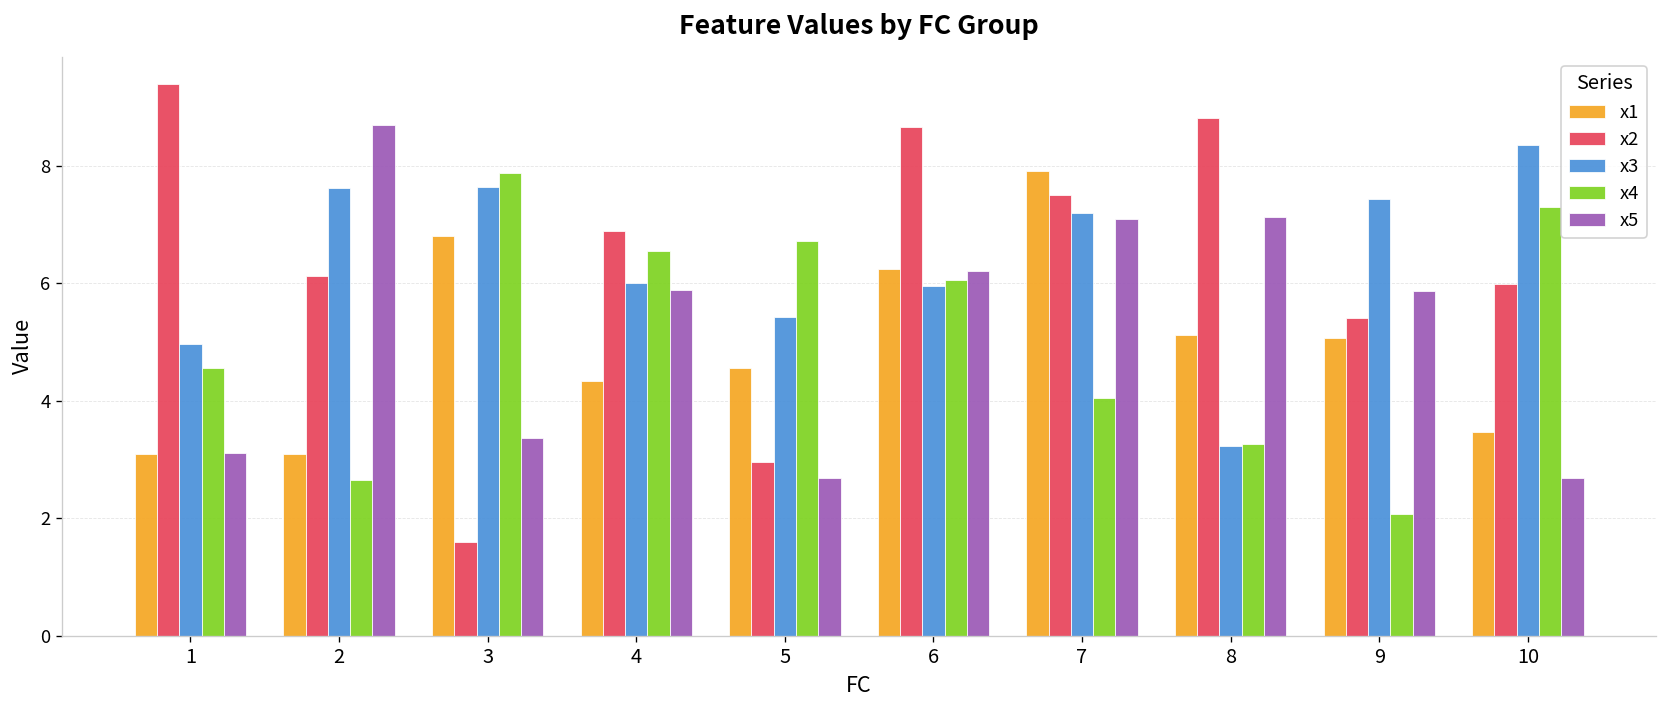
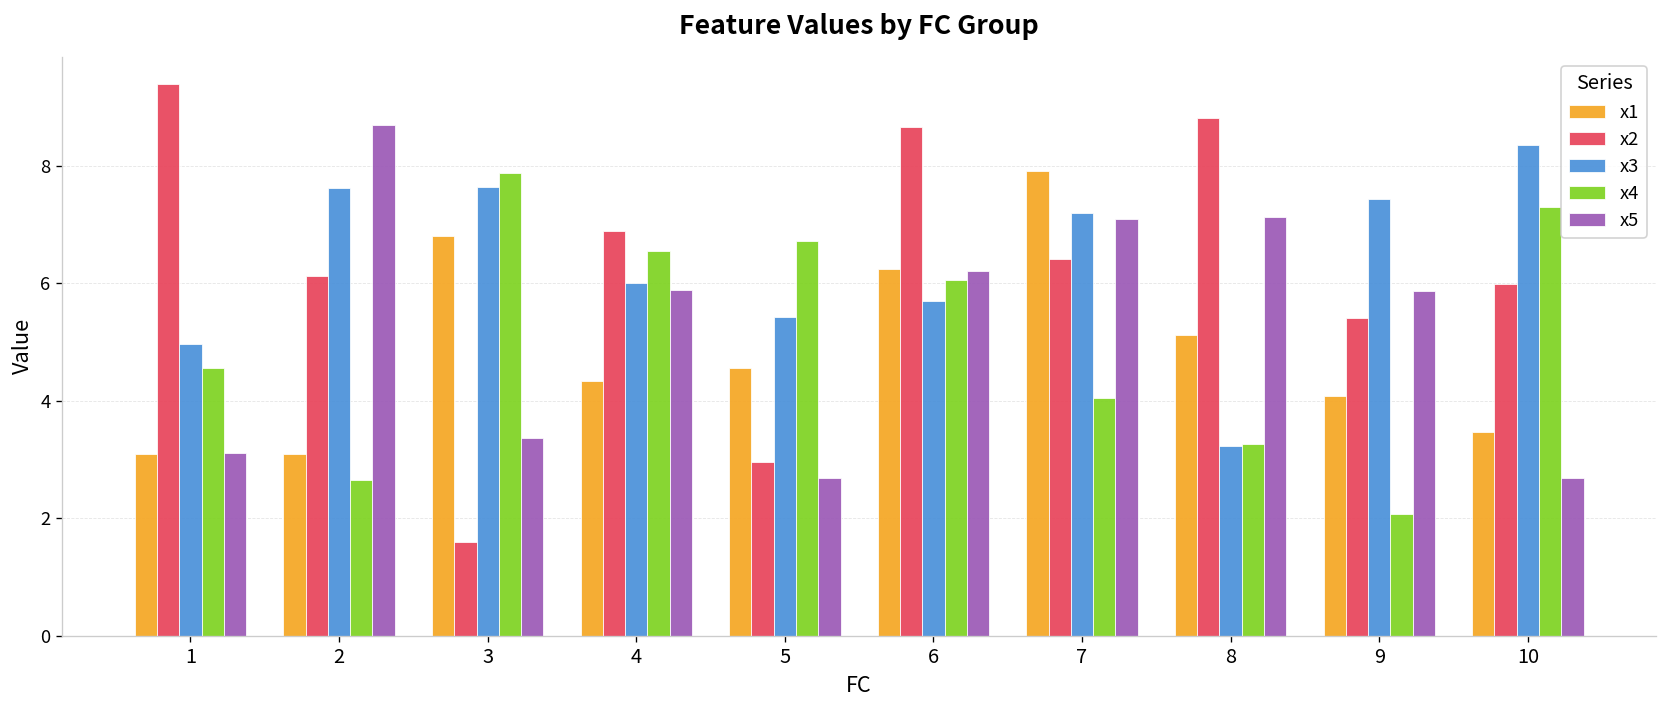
  {
    "x1": {
      "1": 3.1,
      "2": 3.1,
      "3": 6.8,
      "4": 4.3,
      "5": 4.6,
      "6": 6.2,
      "7": 7.9,
      "8": 5.1,
-     "9": 5.1,
+     "9": 4.1,
      "10": 3.5
    },
    "x2": {
      "1": 9.4,
      "2": 6.1,
      "3": 1.6,
      "4": 6.9,
      "5": 3.0,
      "6": 8.7,
-     "7": 7.5,
+     "7": 6.4,
      "8": 8.8,
      "9": 5.4,
      "10": 6.0
    },
    "x3": {
      "1": 5.0,
      "2": 7.6,
      "3": 7.6,
      "4": 6.0,
      "5": 5.4,
-     "6": 6.0,
+     "6": 5.7,
      "7": 7.2,
      "8": 3.2,
      "9": 7.4,
      "10": 8.3
    },
    "x4": {
      "1": 4.6,
      "2": 2.7,
      "3": 7.9,
      "4": 6.5,
      "5": 6.7,
      "6": 6.1,
      "7": 4.1,
      "8": 3.3,
      "9": 2.1,
      "10": 7.3
    },
    "x5": {
      "1": 3.1,
      "2": 8.7,
      "3": 3.4,
      "4": 5.9,
      "5": 2.7,
      "6": 6.2,
      "7": 7.1,
      "8": 7.1,
      "9": 5.9,
      "10": 2.7
    }
  }
